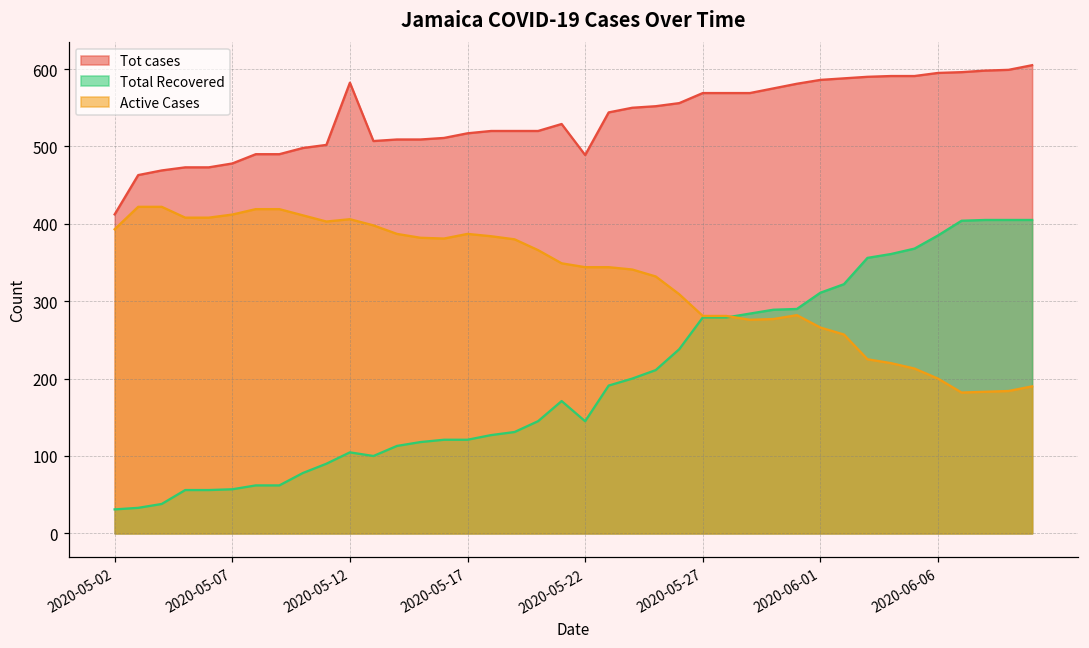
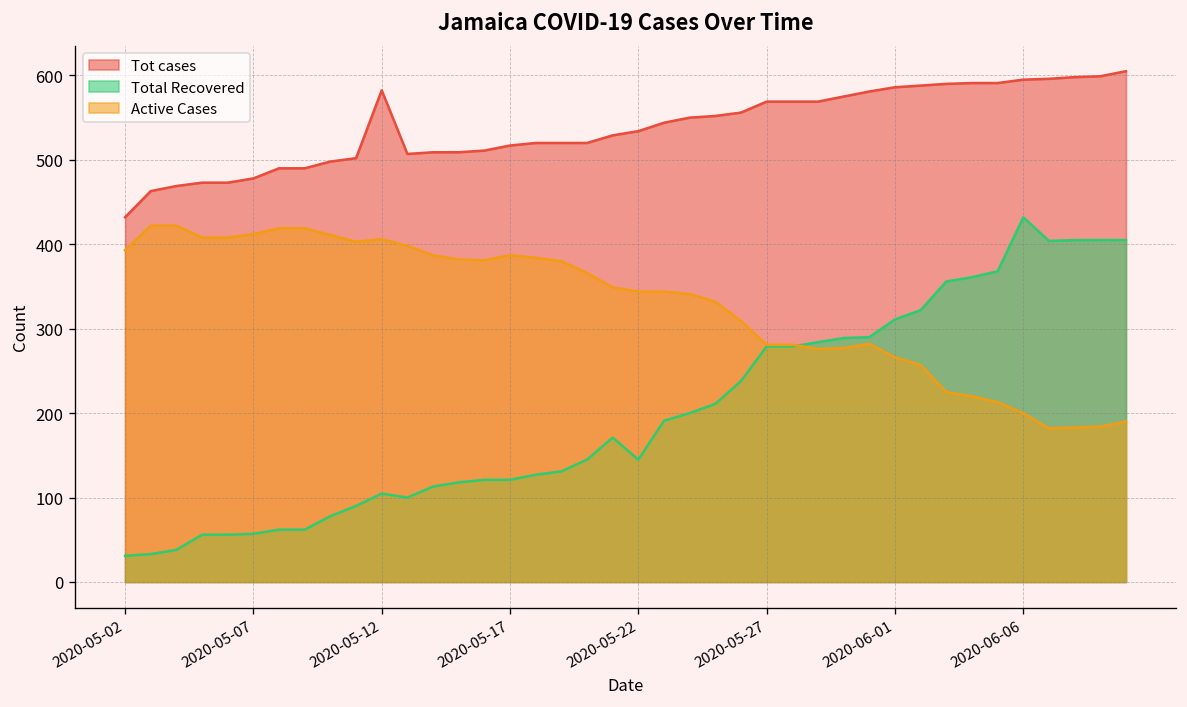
  {
    "Tot cases": {
-     "2020-05-02": 410,
+     "2020-05-02": 430,
      "2020-05-07": 480,
      "2020-05-12": 580,
      "2020-05-17": 520,
-     "2020-05-22": 490,
+     "2020-05-22": 530,
      "2020-05-27": 570,
      "2020-06-01": 590,
      "2020-06-06": 600
    },
    "Total Recovered": {
      "2020-05-02": 30,
      "2020-05-07": 60,
      "2020-05-12": 100,
      "2020-05-17": 120,
      "2020-05-22": 140,
      "2020-06-01": 310,
-     "2020-06-06": 390
+     "2020-06-06": 430
    },
    "Active Cases": {
      "2020-05-02": 390,
      "2020-05-07": 410,
      "2020-05-12": 410,
      "2020-05-17": 390,
      "2020-05-22": 340,
      "2020-06-01": 270,
      "2020-06-06": 200
    }
  }
